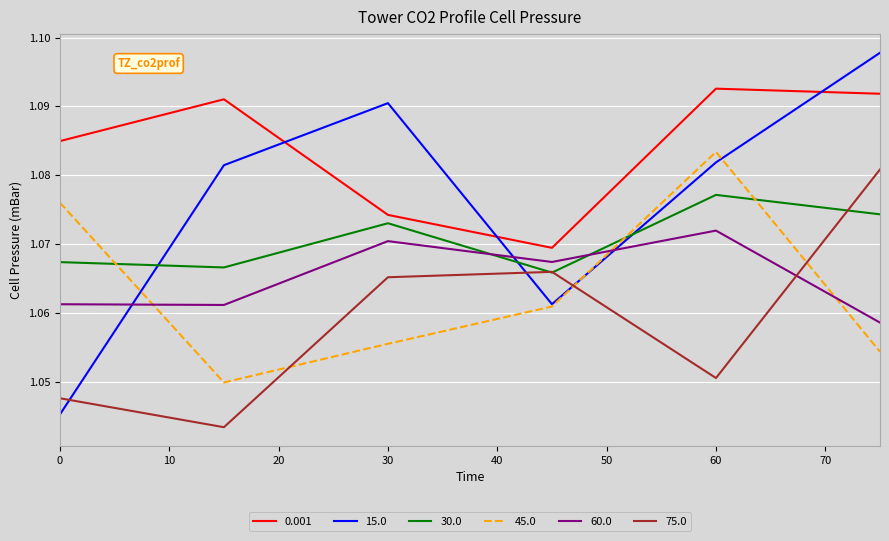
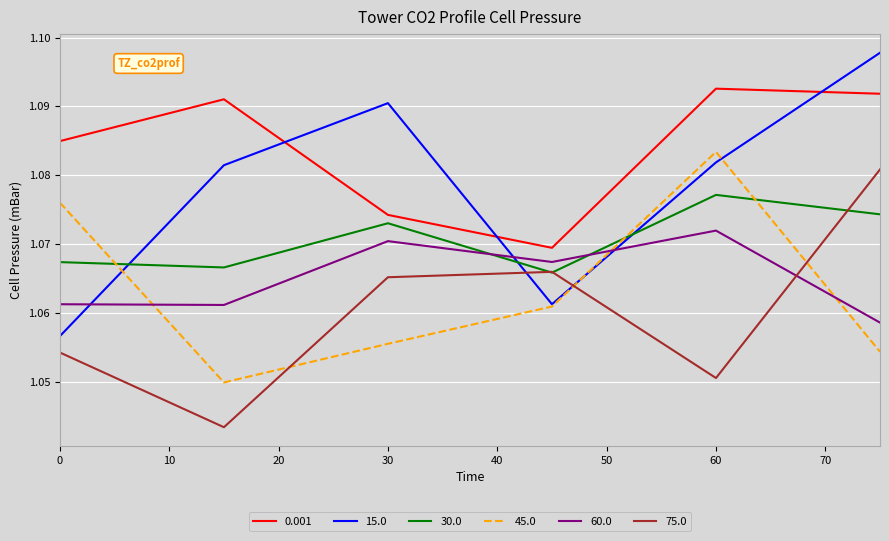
  {
    "0.001": {
      "0": 1.085,
      "30": 1.074,
      "60": 1.093
    },
    "15.0": {
-     "0": 1.045,
+     "0": 1.057,
      "30": 1.090,
      "60": 1.082
    },
    "30.0": {
      "0": 1.067,
      "30": 1.073,
      "60": 1.077
    },
    "45.0": {
      "0": 1.076,
      "30": 1.056,
      "60": 1.083
    },
    "60.0": {
      "0": 1.061,
      "30": 1.070,
      "60": 1.072
    },
    "75.0": {
-     "0": 1.048,
+     "0": 1.054,
      "30": 1.065,
      "60": 1.051
    }
  }
